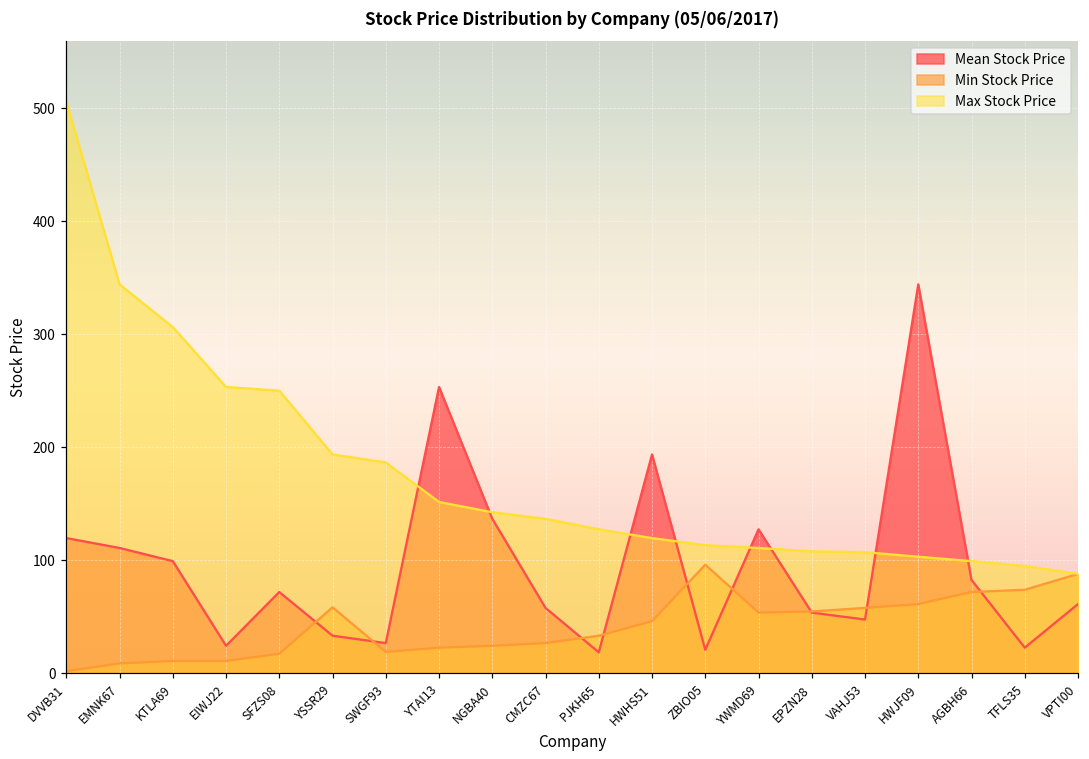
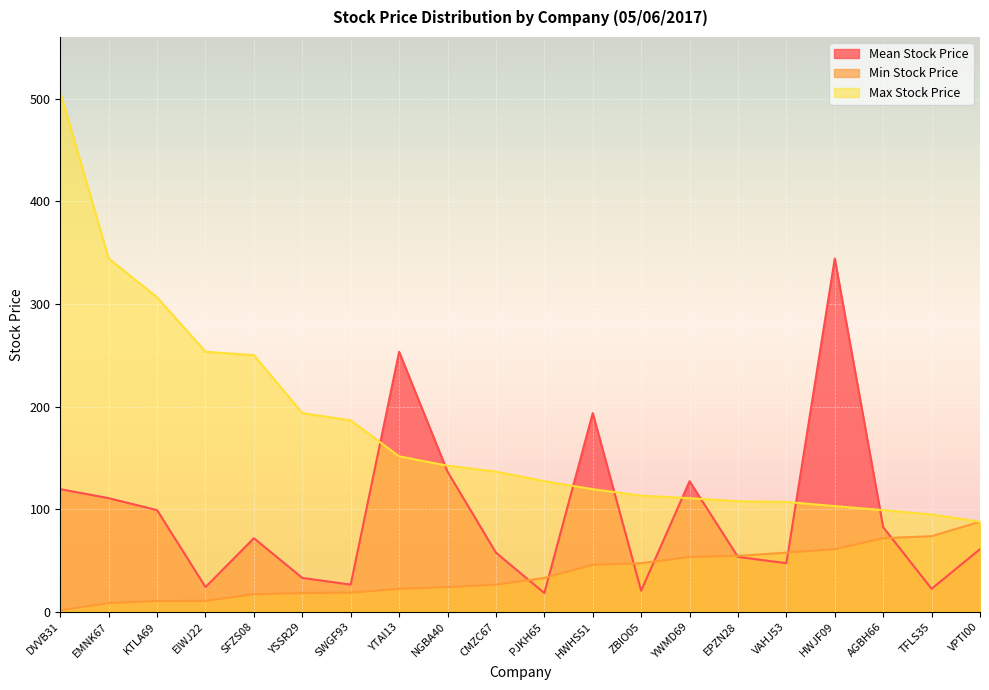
  {
    "Mean Stock Price": {
      "DVVB31": 120,
      "EMNK67": 111,
      "KTLA69": 99,
      "EIWJ22": 24,
      "SFZS08": 72,
      "YSSR29": 33,
      "SWGF93": 27,
      "YTAI13": 253,
      "NGBA40": 137,
      "CMZC67": 58,
      "PJKH65": 18,
      "HWHS51": 194,
      "ZBIO05": 21,
      "YWMD69": 127,
      "VAHJ53": 47,
      "HWJF09": 344,
      "AGBH66": 83,
      "TFLS35": 23,
      "VPTI00": 61
    },
    "Min Stock Price": {
      "DVVB31": 2,
      "EMNK67": 9,
      "KTLA69": 11,
      "EIWJ22": 11,
      "SFZS08": 17,
-     "YSSR29": 58,
+     "YSSR29": 18,
      "SWGF93": 19,
      "YTAI13": 23,
      "NGBA40": 24,
      "CMZC67": 27,
      "PJKH65": 33,
      "HWHS51": 46,
-     "ZBIO05": 96,
+     "ZBIO05": 47,
      "YWMD69": 54,
      "VAHJ53": 58,
      "HWJF09": 61,
      "AGBH66": 72,
      "TFLS35": 74
    },
    "Max Stock Price": {
      "DVVB31": 506,
      "EMNK67": 344,
      "KTLA69": 306,
      "EIWJ22": 253,
      "SFZS08": 250,
      "YSSR29": 194,
      "SWGF93": 187,
      "YTAI13": 152,
      "NGBA40": 142,
      "CMZC67": 137,
      "PJKH65": 127,
      "HWHS51": 120,
      "ZBIO05": 113,
      "YWMD69": 111,
      "EPZN28": 108,
      "VAHJ53": 107,
      "HWJF09": 103,
      "AGBH66": 99,
      "TFLS35": 95
    }
  }
